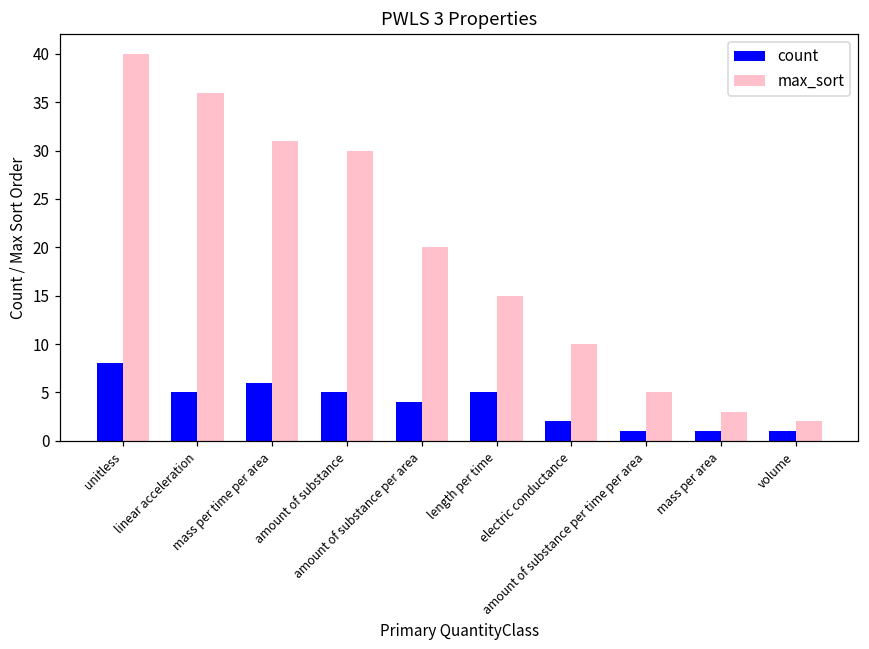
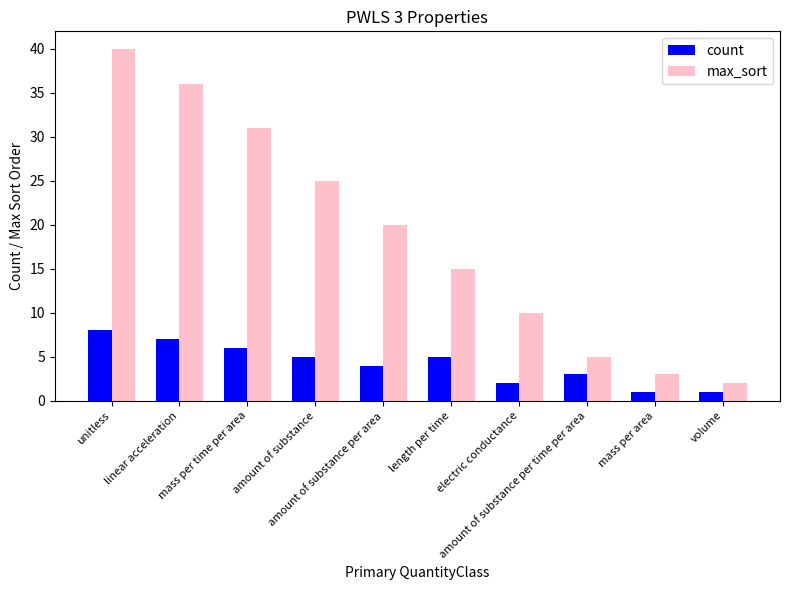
  {
    "count": {
      "unitless": 8,
-     "linear acceleration": 5,
+     "linear acceleration": 7,
      "mass per time per area": 6,
      "amount of substance": 5,
      "amount of substance per area": 4,
      "length per time": 5,
      "electric conductance": 2,
-     "amount of substance per time per area": 1,
+     "amount of substance per time per area": 3,
      "mass per area": 1,
      "volume": 1
    },
    "max_sort": {
      "unitless": 40,
      "linear acceleration": 36,
      "mass per time per area": 31,
-     "amount of substance": 30,
+     "amount of substance": 25,
      "amount of substance per area": 20,
      "length per time": 15,
      "electric conductance": 10,
      "amount of substance per time per area": 5,
      "mass per area": 3,
      "volume": 2
    }
  }
